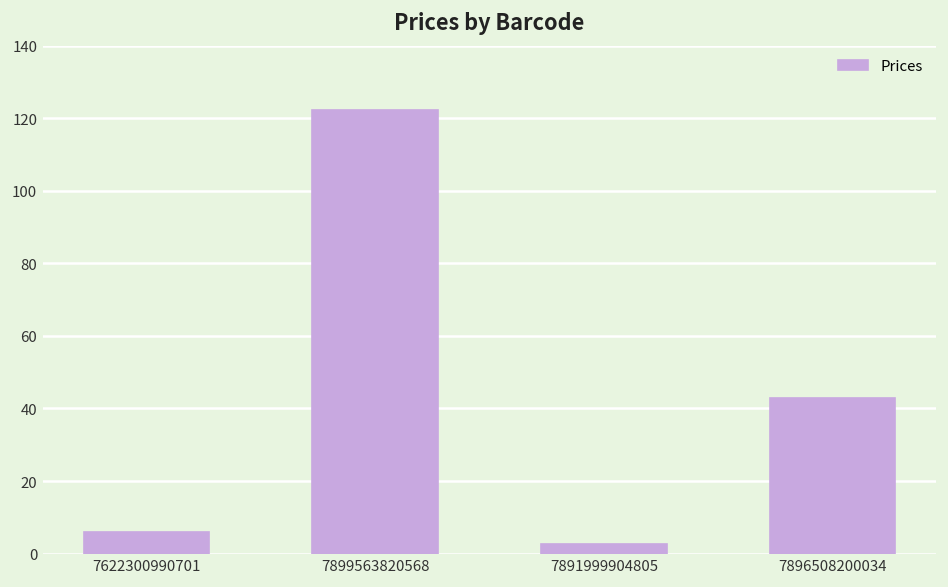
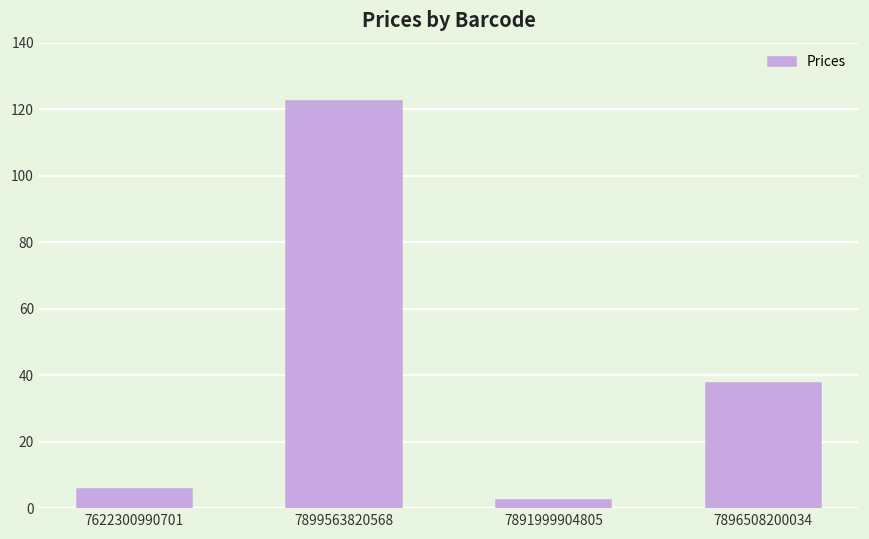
  {
    "7622300990701": 6,
    "7899563820568": 122,
    "7891999904805": 3,
-   "7896508200034": 43
+   "7896508200034": 38
  }
